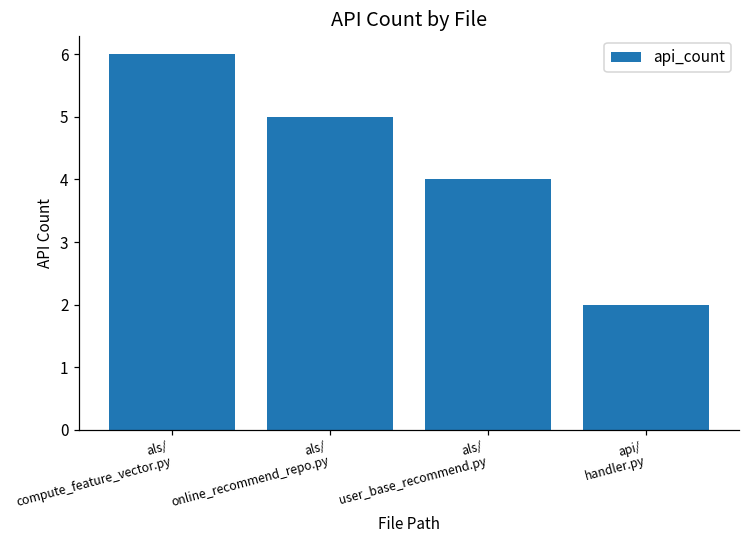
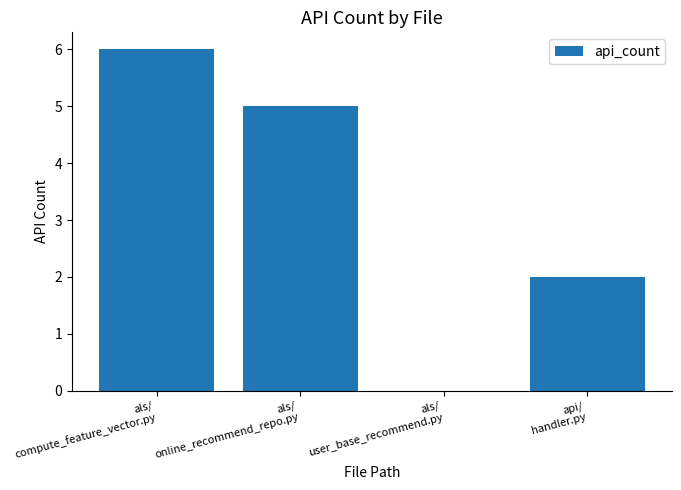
  {
    "als/ compute_feature_vector.py": 6,
    "als/ online_recommend_repo.py": 5,
-   "als/ user_base_recommend.py": 4,
+   "als/ user_base_recommend.py": 0,
    "api/ handler.py": 2
  }
